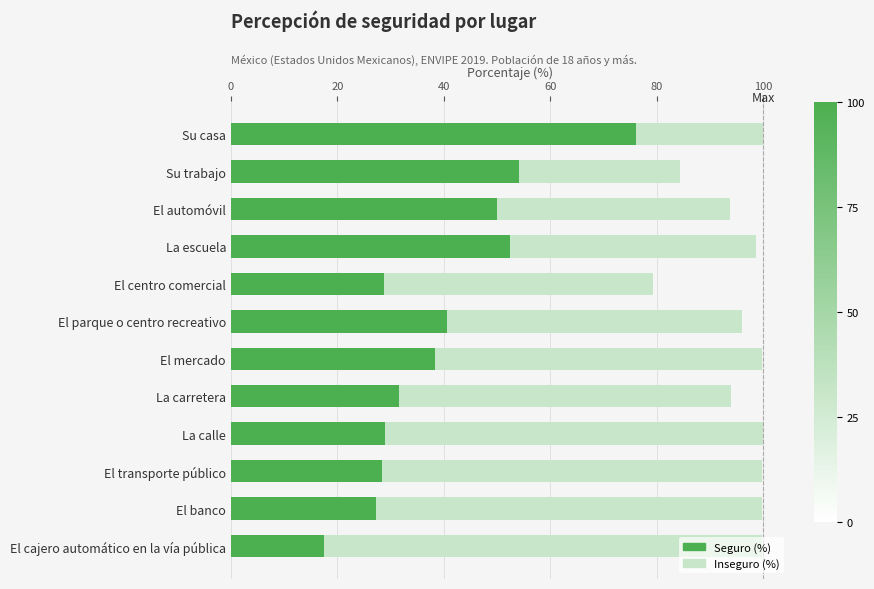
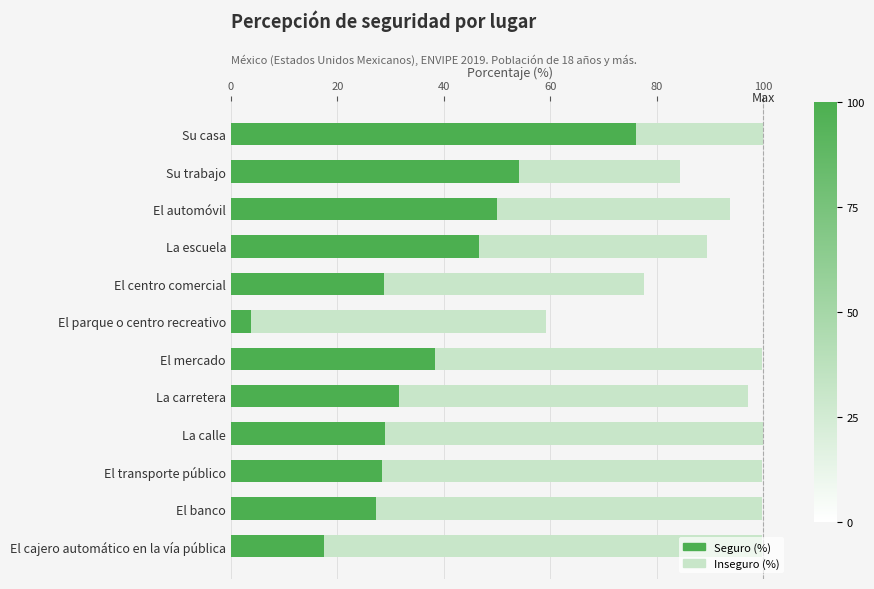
  {
    "Seguro (%)": {
      "Su casa": 76,
      "Su trabajo": 54,
      "El automóvil": 50,
-     "La escuela": 52,
+     "La escuela": 47,
      "El centro comercial": 29,
-     "El parque o centro recreativo": 41,
+     "El parque o centro recreativo": 4,
      "El mercado": 38,
      "La carretera": 32,
      "La calle": 29,
      "El transporte público": 28,
      "El banco": 27,
      "El cajero automático en la vía pública": 17
    },
    "Inseguro (%)": {
      "Su casa": 24,
      "Su trabajo": 30,
      "El automóvil": 44,
-     "La escuela": 46,
-     "El centro comercial": 51,
+     "La escuela": 43,
+     "El centro comercial": 49,
      "El parque o centro recreativo": 55,
      "El mercado": 62,
-     "La carretera": 62,
+     "La carretera": 66,
      "La calle": 71,
      "El transporte público": 71,
      "El banco": 73
    }
  }
